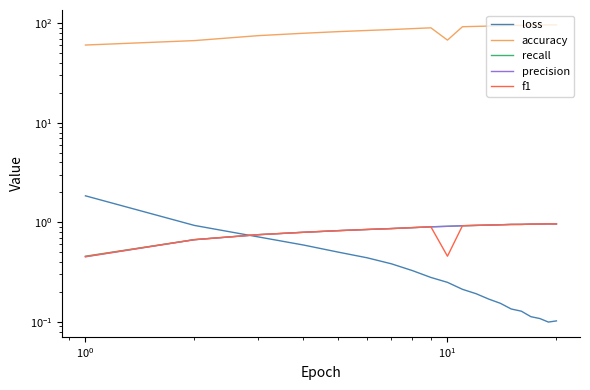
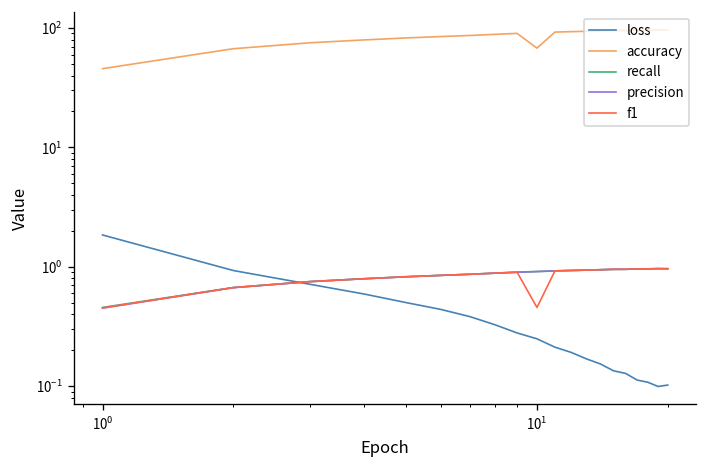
  {
    "loss": {
      "10^0": 1.8,
      "10^1": 0.25
    },
    "accuracy": {
-     "10^0": 60,
+     "10^0": 50,
      "10^1": 70
    },
    "f1": {
      "10^1": 0.5
    }
  }
